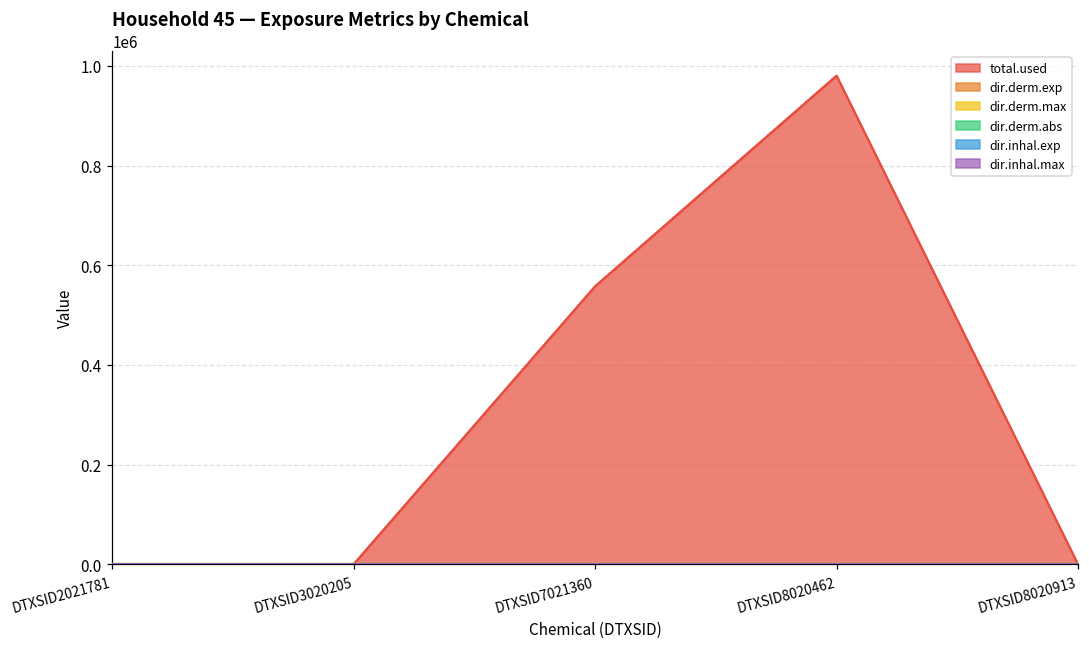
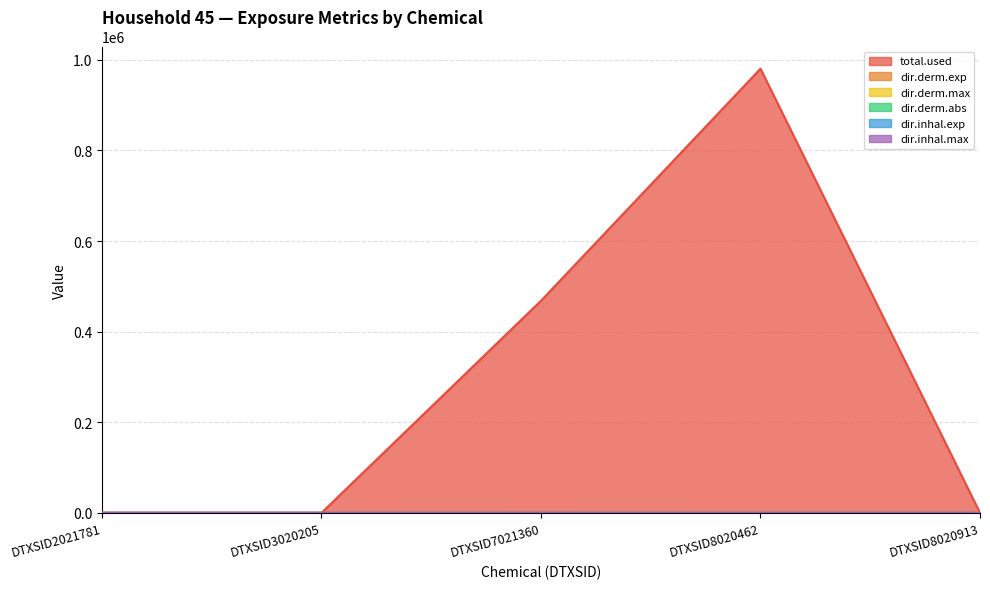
  {
    "total.used": {
-     "DTXSID7021360": 560000,
+     "DTXSID7021360": 470000,
      "DTXSID8020462": 980000
    },
    "dir.inhal.max": {
      "DTXSID7021360": 0,
      "DTXSID8020462": 0
    }
  }
